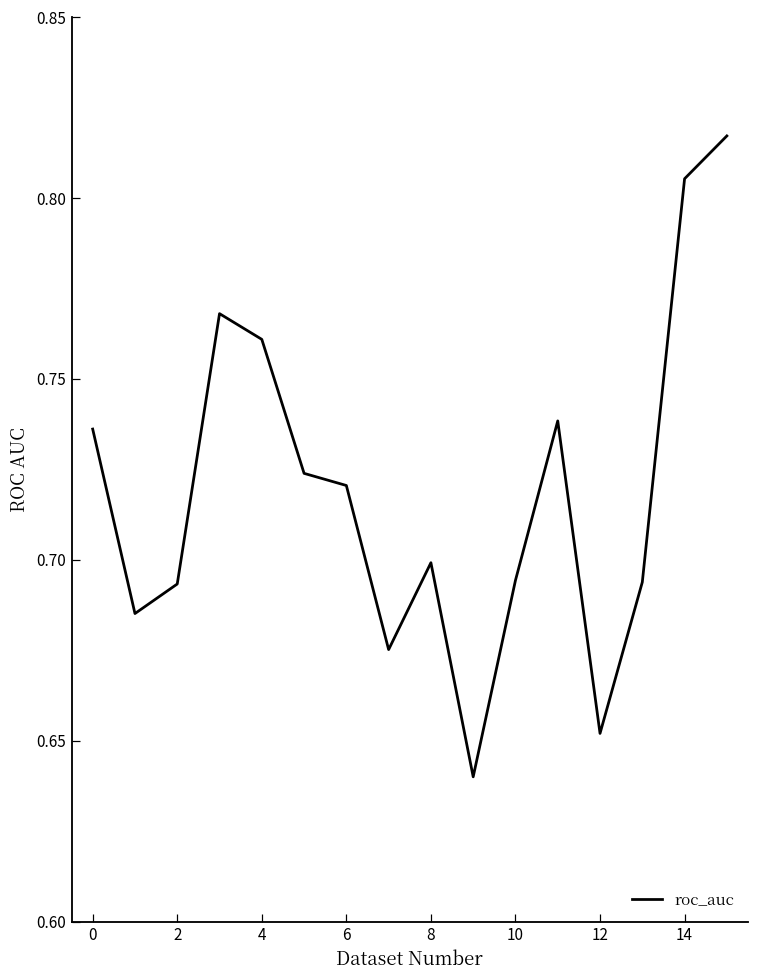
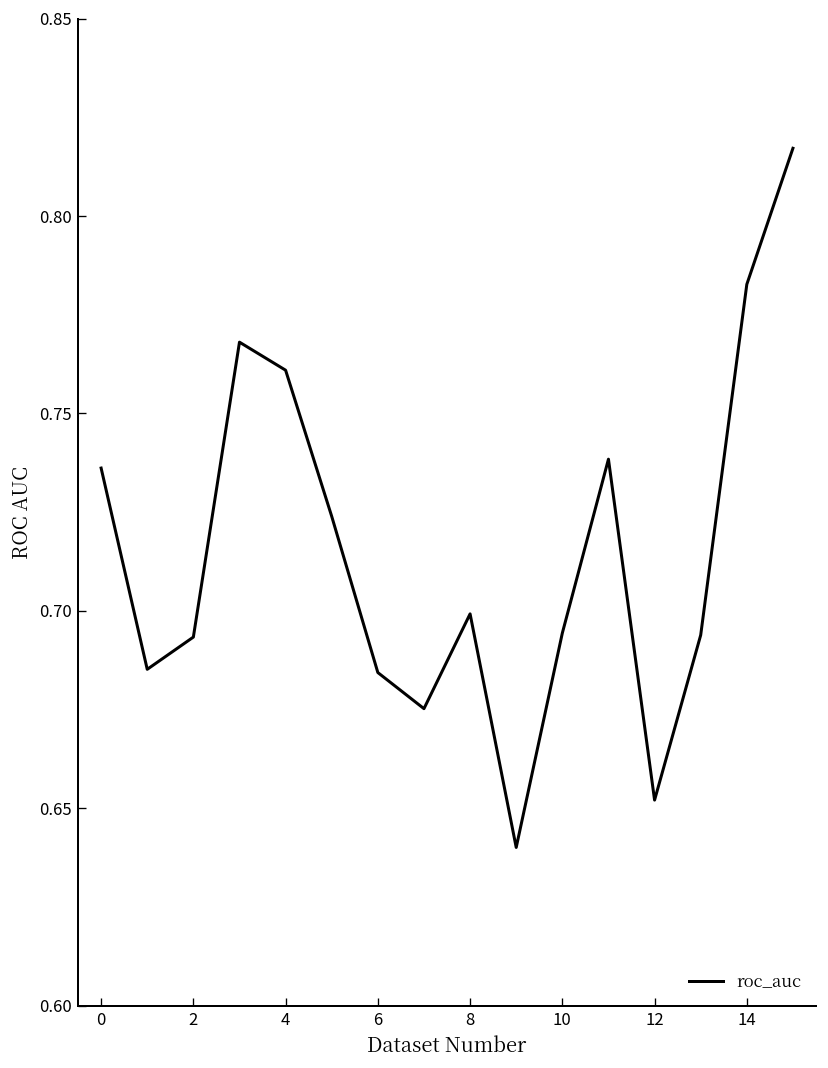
  {
    "0": 0.736,
    "2": 0.693,
    "4": 0.761,
-   "6": 0.721,
+   "6": 0.684,
    "8": 0.699,
    "10": 0.694,
    "12": 0.652,
-   "14": 0.805
+   "14": 0.783
  }
